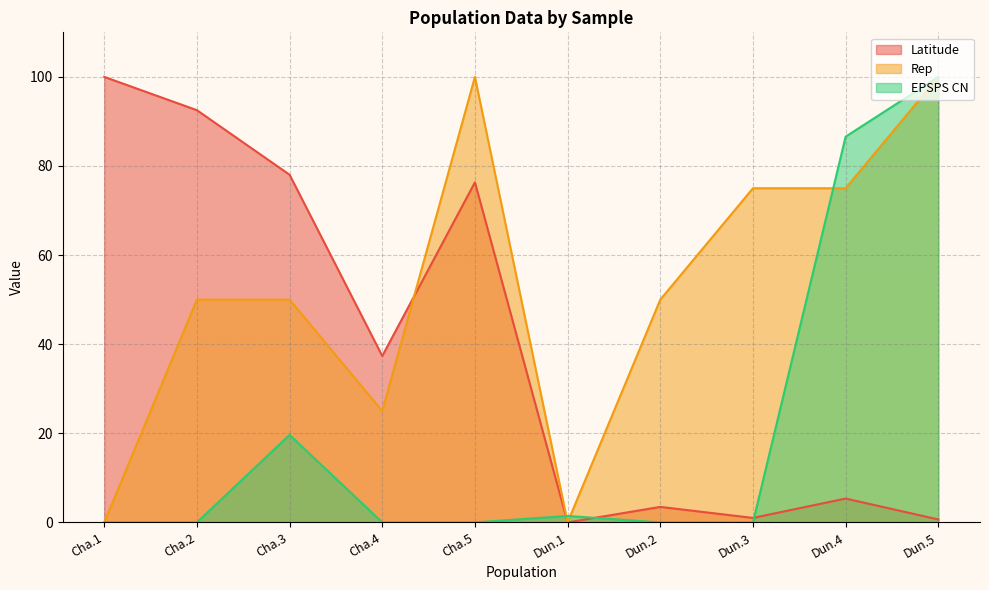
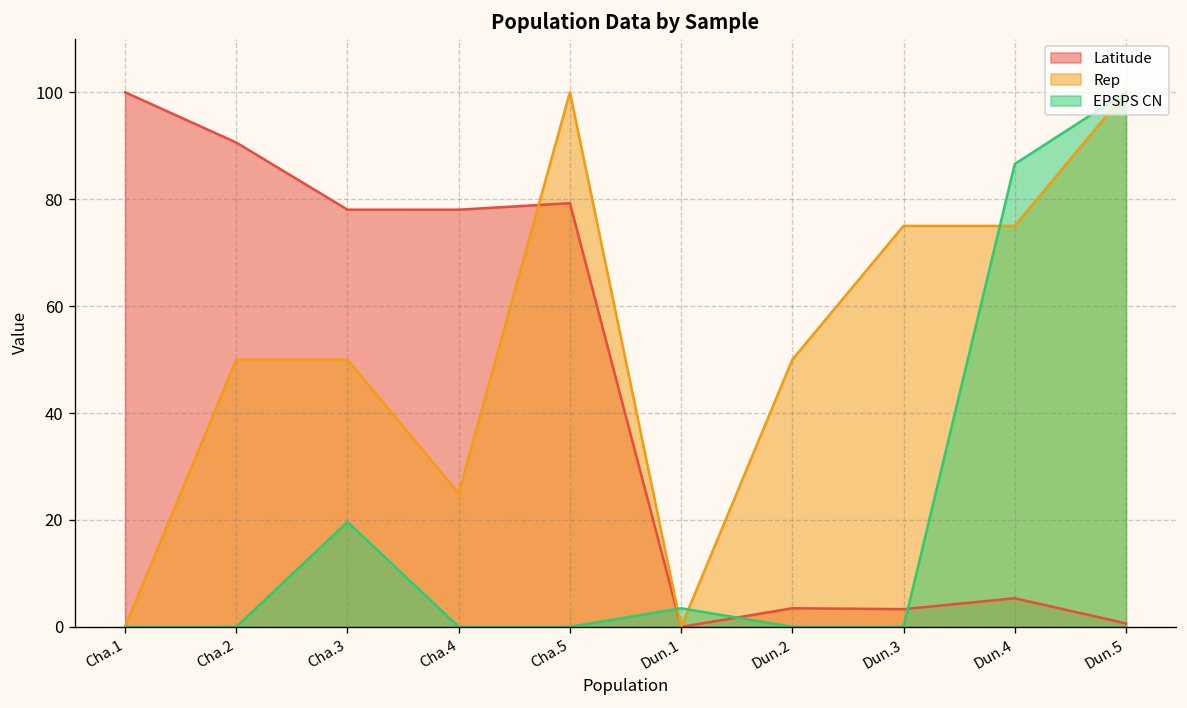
  {
    "Latitude": {
      "Cha.1": 100,
-     "Cha.2": 93,
+     "Cha.2": 91,
      "Cha.3": 78,
-     "Cha.4": 37,
-     "Cha.5": 76,
+     "Cha.4": 78,
+     "Cha.5": 79,
      "Dun.2": 3,
-     "Dun.3": 1,
+     "Dun.3": 3,
      "Dun.4": 5,
      "Dun.5": 1
    },
    "Rep": {
      "Cha.2": 50,
      "Cha.3": 50,
      "Cha.4": 25,
      "Cha.5": 100,
      "Dun.2": 50,
      "Dun.3": 75,
      "Dun.4": 75
    },
    "EPSPS CN": {
      "Cha.2": 0,
      "Cha.3": 20,
      "Cha.4": 0,
      "Cha.5": 0,
-     "Dun.1": 1,
+     "Dun.1": 3,
      "Dun.2": 0,
      "Dun.3": 0,
      "Dun.4": 87
    }
  }
